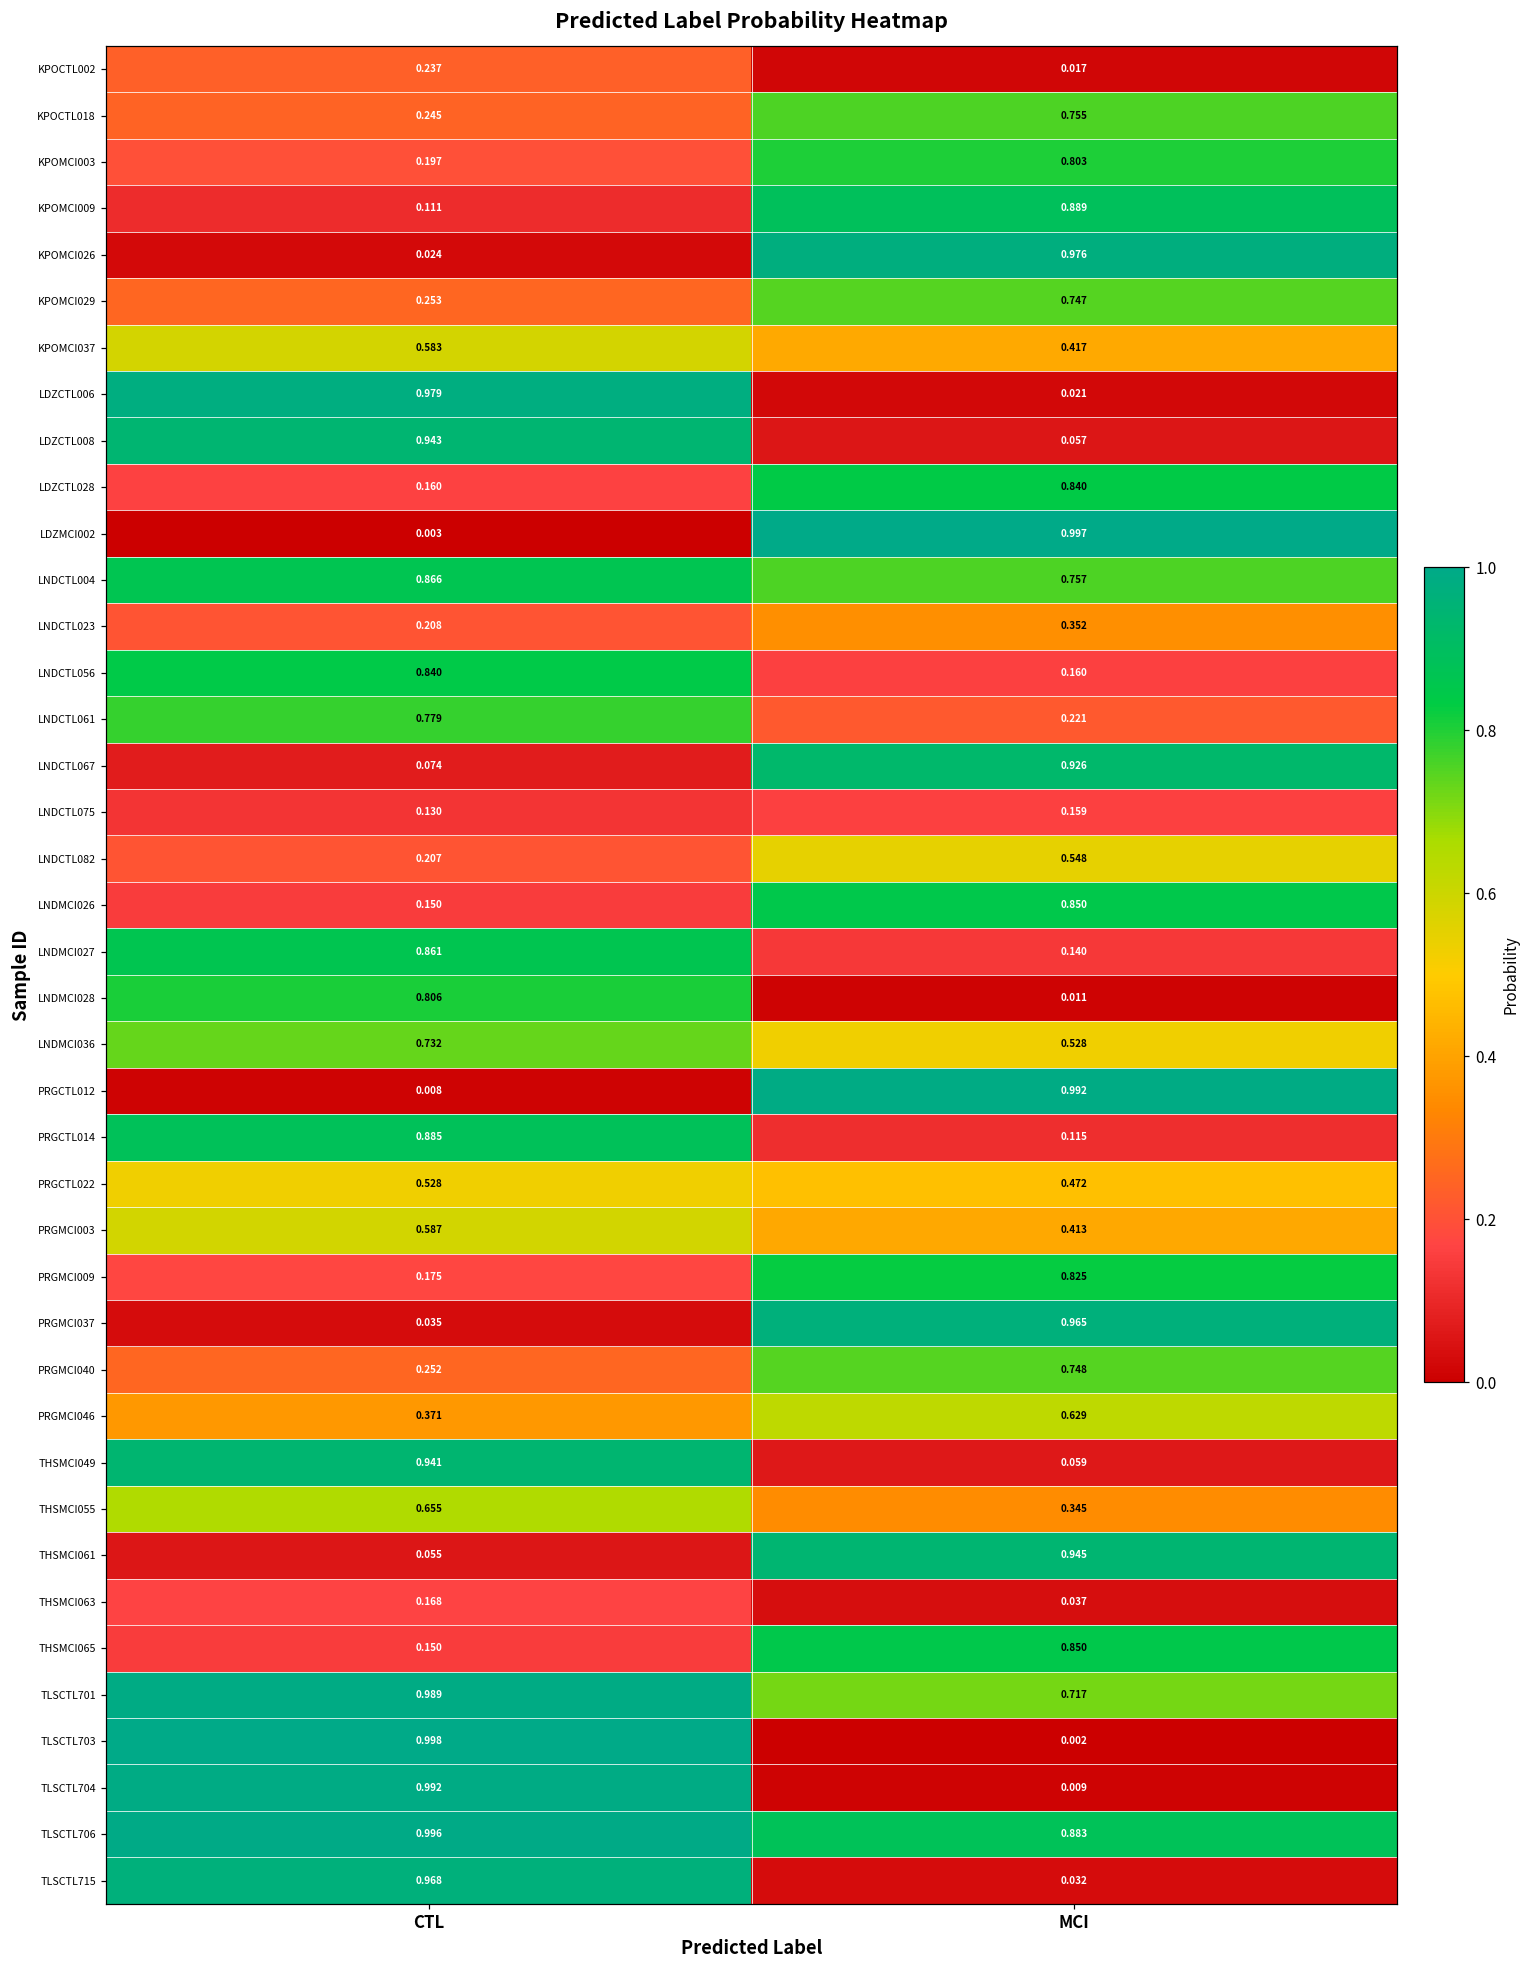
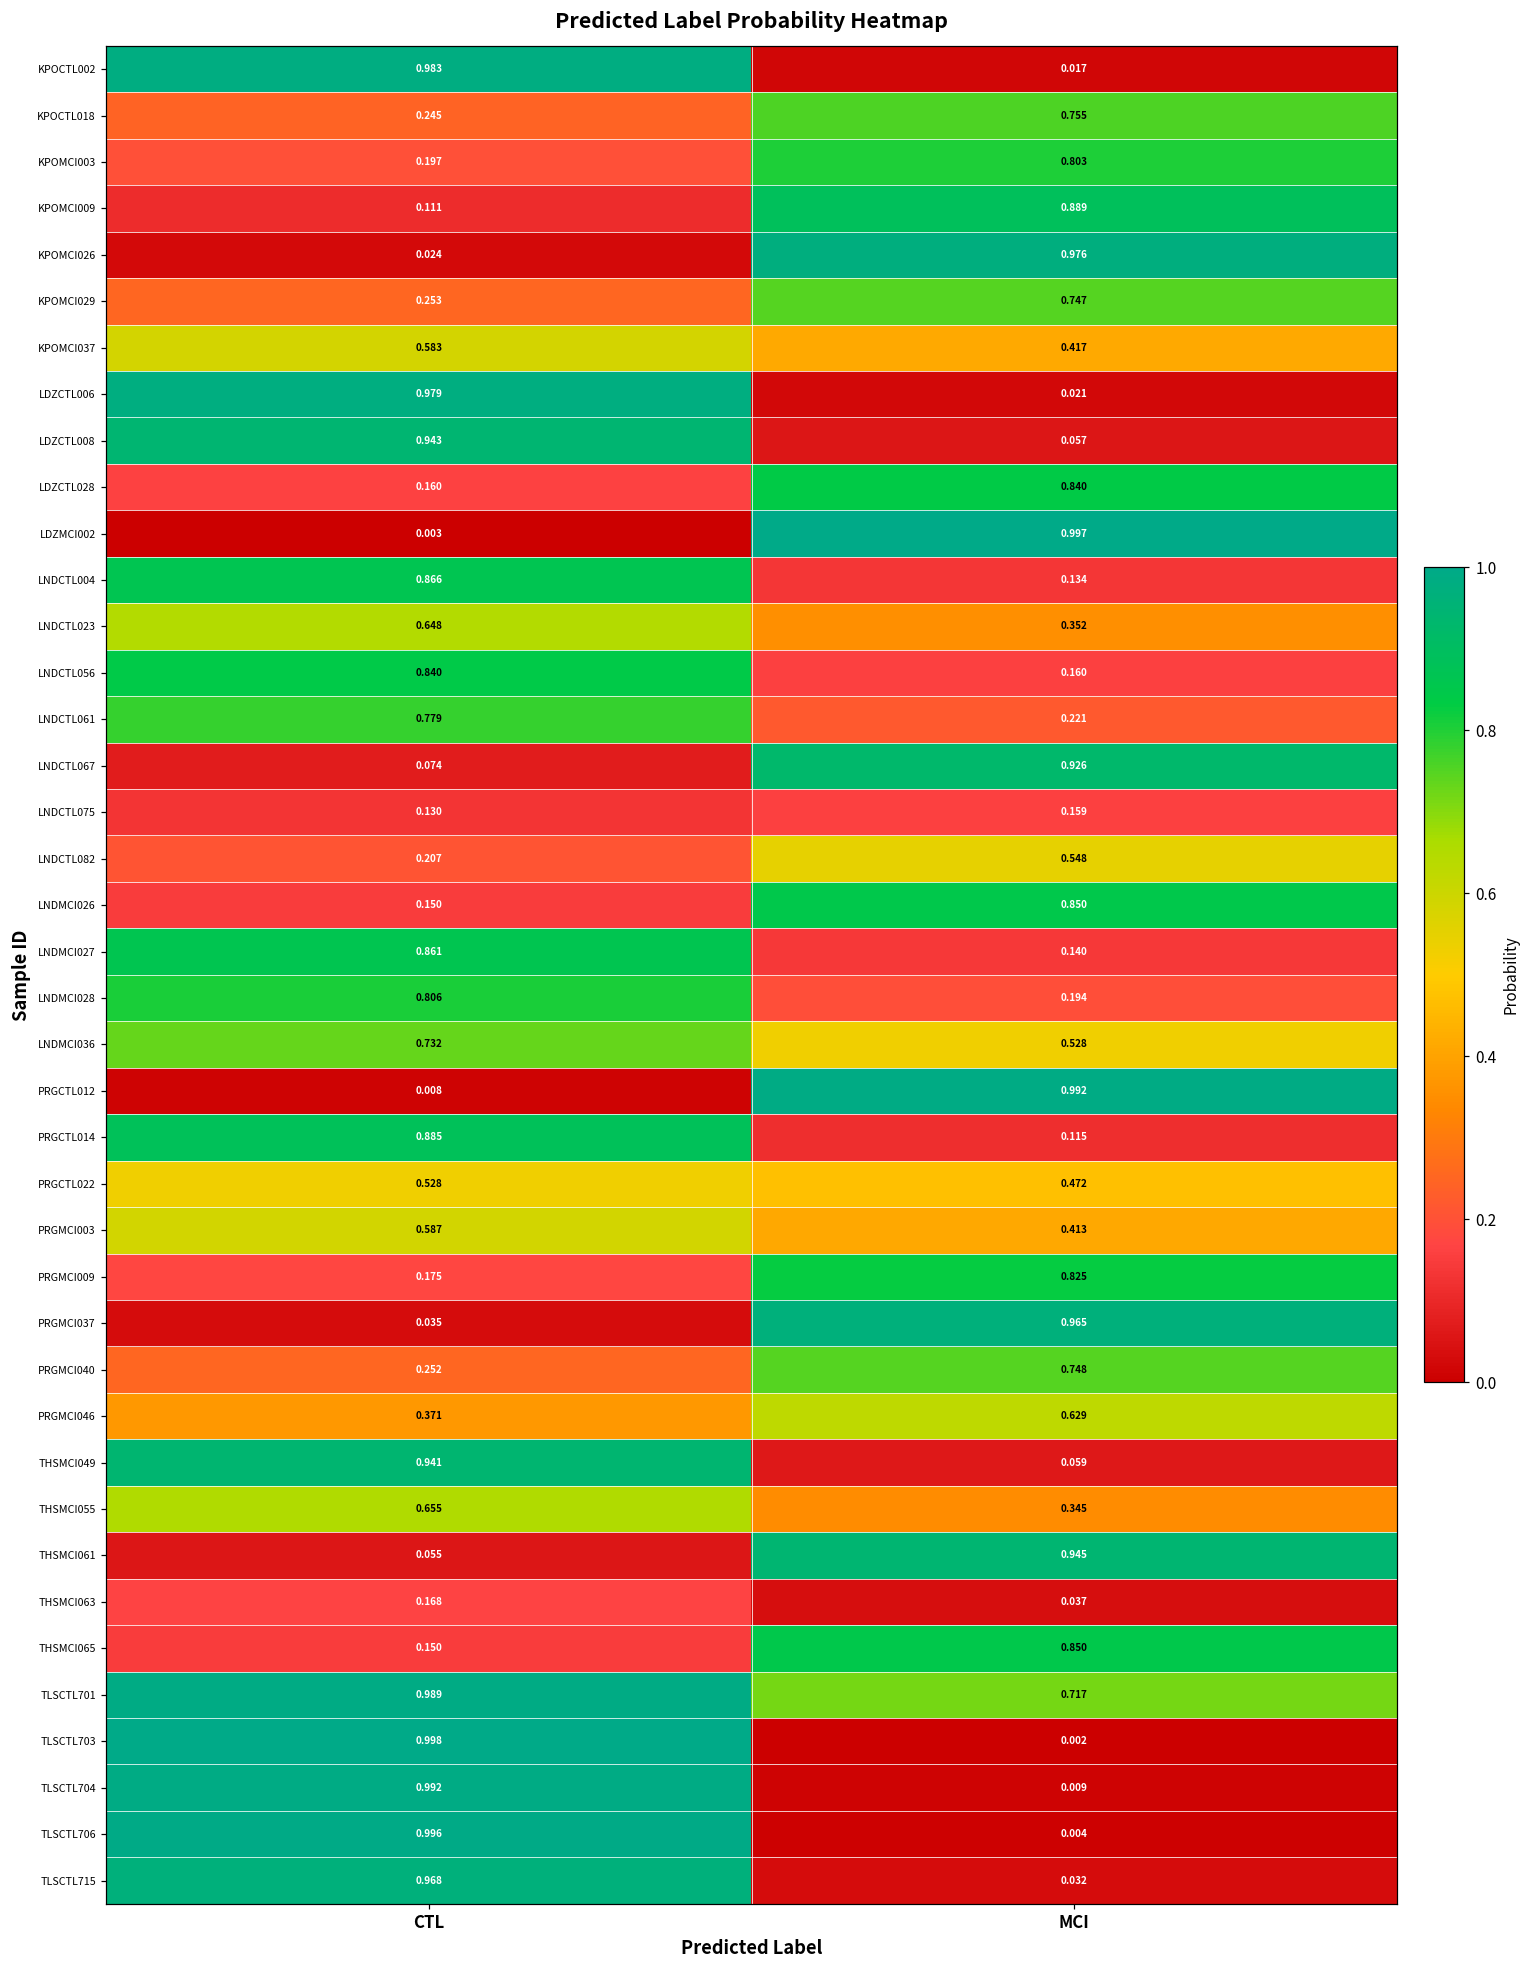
  {
    "KPOCTL002": {
-     "CTL": 0.237,
+     "CTL": 0.983,
      "MCI": 0.017
    },
    "KPOCTL018": {
      "CTL": 0.245,
      "MCI": 0.755
    },
    "KPOMCI003": {
      "CTL": 0.197,
      "MCI": 0.803
    },
    "KPOMCI009": {
      "CTL": 0.111,
      "MCI": 0.889
    },
    "KPOMCI026": {
      "CTL": 0.024,
      "MCI": 0.976
    },
    "KPOMCI029": {
      "CTL": 0.253,
      "MCI": 0.747
    },
    "KPOMCI037": {
      "CTL": 0.583,
      "MCI": 0.417
    },
    "LDZCTL006": {
      "CTL": 0.979,
      "MCI": 0.021
    },
    "LDZCTL008": {
      "CTL": 0.943,
      "MCI": 0.057
    },
    "LDZCTL028": {
      "CTL": 0.160,
      "MCI": 0.840
    },
    "LDZMCI002": {
      "CTL": 0.003,
      "MCI": 0.997
    },
    "LNDCTL004": {
      "CTL": 0.866,
-     "MCI": 0.757
+     "MCI": 0.134
    },
    "LNDCTL023": {
-     "CTL": 0.208,
+     "CTL": 0.648,
      "MCI": 0.352
    },
    "LNDCTL056": {
      "CTL": 0.840,
      "MCI": 0.160
    },
    "LNDCTL061": {
      "CTL": 0.779,
      "MCI": 0.221
    },
    "LNDCTL067": {
      "CTL": 0.074,
      "MCI": 0.926
    },
    "LNDCTL075": {
      "CTL": 0.130,
      "MCI": 0.159
    },
    "LNDCTL082": {
      "CTL": 0.207,
      "MCI": 0.548
    },
    "LNDMCI026": {
      "CTL": 0.150,
      "MCI": 0.850
    },
    "LNDMCI027": {
      "CTL": 0.861,
      "MCI": 0.140
    },
    "LNDMCI028": {
      "CTL": 0.806,
-     "MCI": 0.011
+     "MCI": 0.194
    },
    "LNDMCI036": {
      "CTL": 0.732,
      "MCI": 0.528
    },
    "PRGCTL012": {
      "CTL": 0.008,
      "MCI": 0.992
    },
    "PRGCTL014": {
      "CTL": 0.885,
      "MCI": 0.115
    },
    "PRGCTL022": {
      "CTL": 0.528,
      "MCI": 0.472
    },
    "PRGMCI003": {
      "CTL": 0.587,
      "MCI": 0.413
    },
    "PRGMCI009": {
      "CTL": 0.175,
      "MCI": 0.825
    },
    "PRGMCI037": {
      "CTL": 0.035,
      "MCI": 0.965
    },
    "PRGMCI040": {
      "CTL": 0.252,
      "MCI": 0.748
    },
    "PRGMCI046": {
      "CTL": 0.371,
      "MCI": 0.629
    },
    "THSMCI049": {
      "CTL": 0.941,
      "MCI": 0.059
    },
    "THSMCI055": {
      "CTL": 0.655,
      "MCI": 0.345
    },
    "THSMCI061": {
      "CTL": 0.055,
      "MCI": 0.945
    },
    "THSMCI063": {
      "CTL": 0.168,
      "MCI": 0.037
    },
    "THSMCI065": {
      "CTL": 0.150,
      "MCI": 0.850
    },
    "TLSCTL701": {
      "CTL": 0.989,
      "MCI": 0.717
    },
    "TLSCTL703": {
      "CTL": 0.998,
      "MCI": 0.002
    },
    "TLSCTL704": {
      "CTL": 0.992,
      "MCI": 0.009
    },
    "TLSCTL706": {
      "CTL": 0.996,
-     "MCI": 0.883
+     "MCI": 0.004
    },
    "TLSCTL715": {
      "CTL": 0.968,
      "MCI": 0.032
    }
  }
